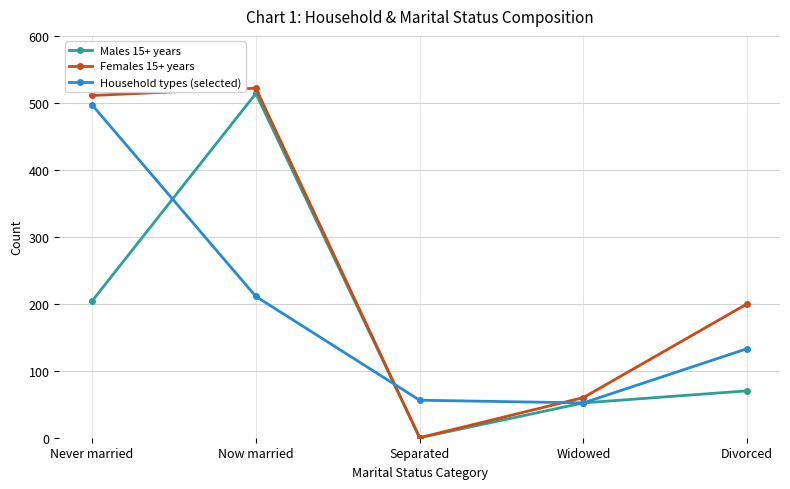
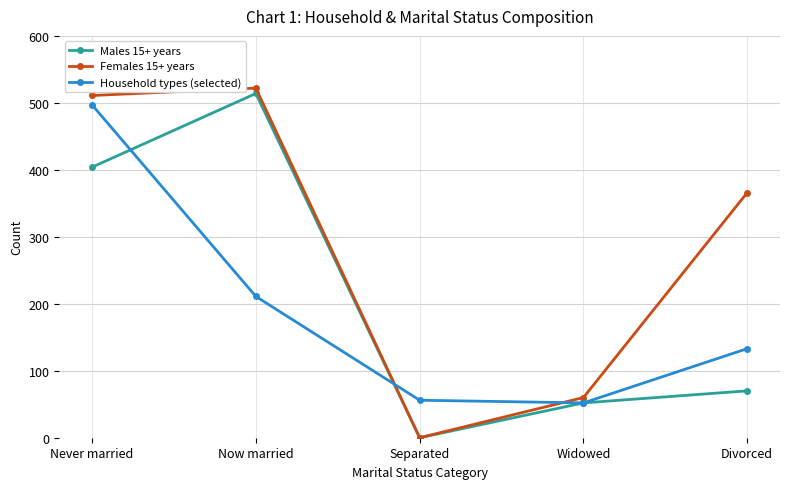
  {
    "Males 15+ years": {
-     "Never married": 200,
+     "Never married": 400,
      "Now married": 510,
      "Divorced": 70
    },
    "Females 15+ years": {
      "Never married": 510,
      "Now married": 520,
      "Widowed": 60,
-     "Divorced": 200
+     "Divorced": 370
    },
    "Household types (selected)": {
      "Never married": 500,
      "Now married": 210,
      "Separated": 60,
      "Divorced": 130
    }
  }
